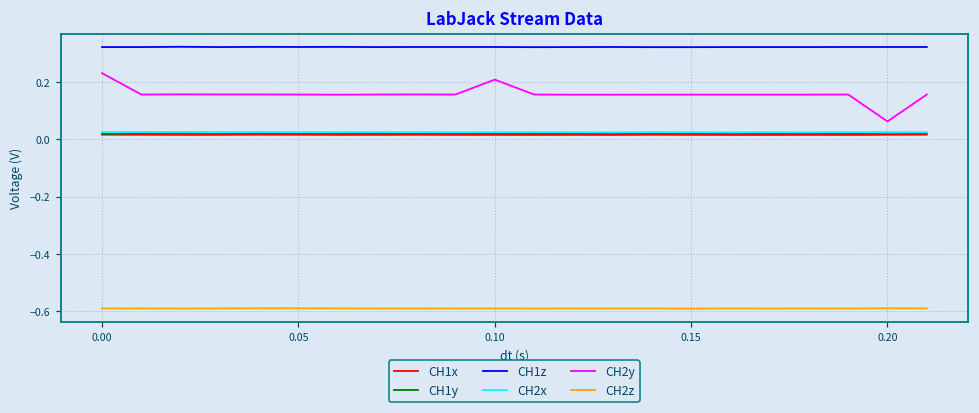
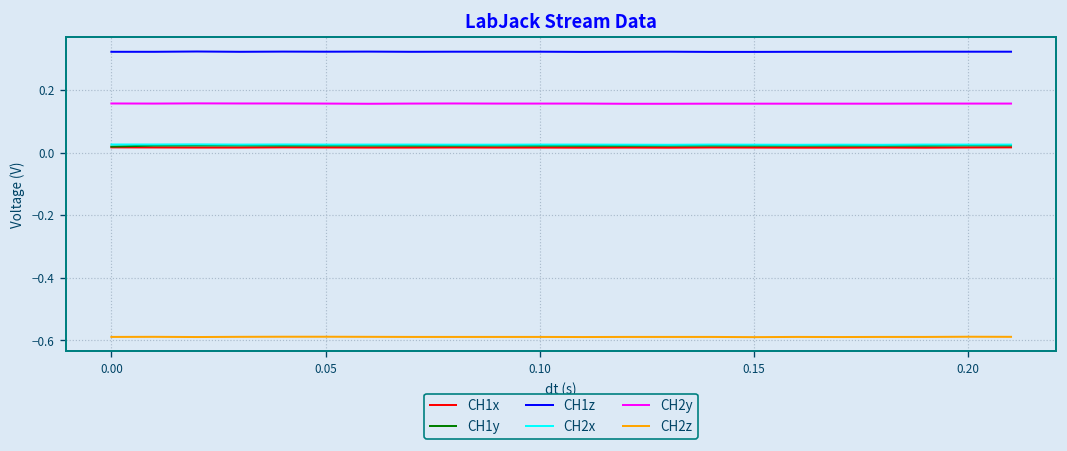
  {
    "CH1z": {
      "0.00": 0.32,
      "0.05": 0.32,
      "0.10": 0.32,
      "0.15": 0.32,
      "0.20": 0.32
    },
    "CH2y": {
-     "0.00": 0.23,
+     "0.00": 0.16,
      "0.05": 0.16,
-     "0.10": 0.21,
+     "0.10": 0.16,
      "0.15": 0.16,
-     "0.20": 0.06
+     "0.20": 0.16
    },
    "CH2z": {
      "0.00": -0.59,
      "0.05": -0.59,
      "0.10": -0.59,
      "0.15": -0.59,
      "0.20": -0.59
    }
  }
